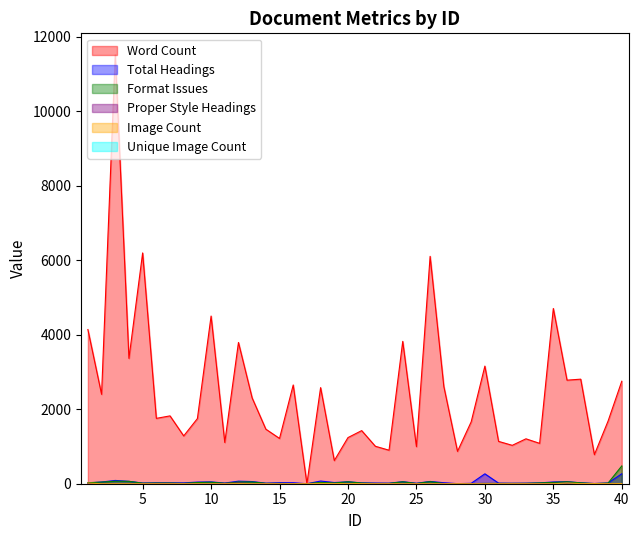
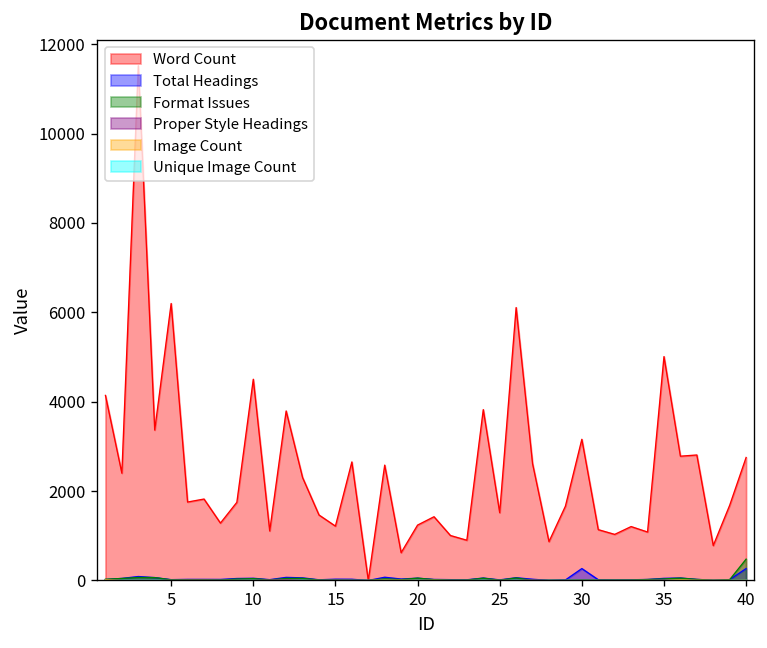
  {
    "Word Count": {
      "5": 6200,
      "10": 4500,
      "15": 1200,
      "20": 1200,
-     "25": 1000,
+     "25": 1500,
      "30": 3200,
-     "35": 4700,
+     "35": 5000,
      "40": 2800
    },
    "Total Headings": {
      "30": 300,
      "40": 300
    },
    "Format Issues": {
      "40": 500
    }
  }
